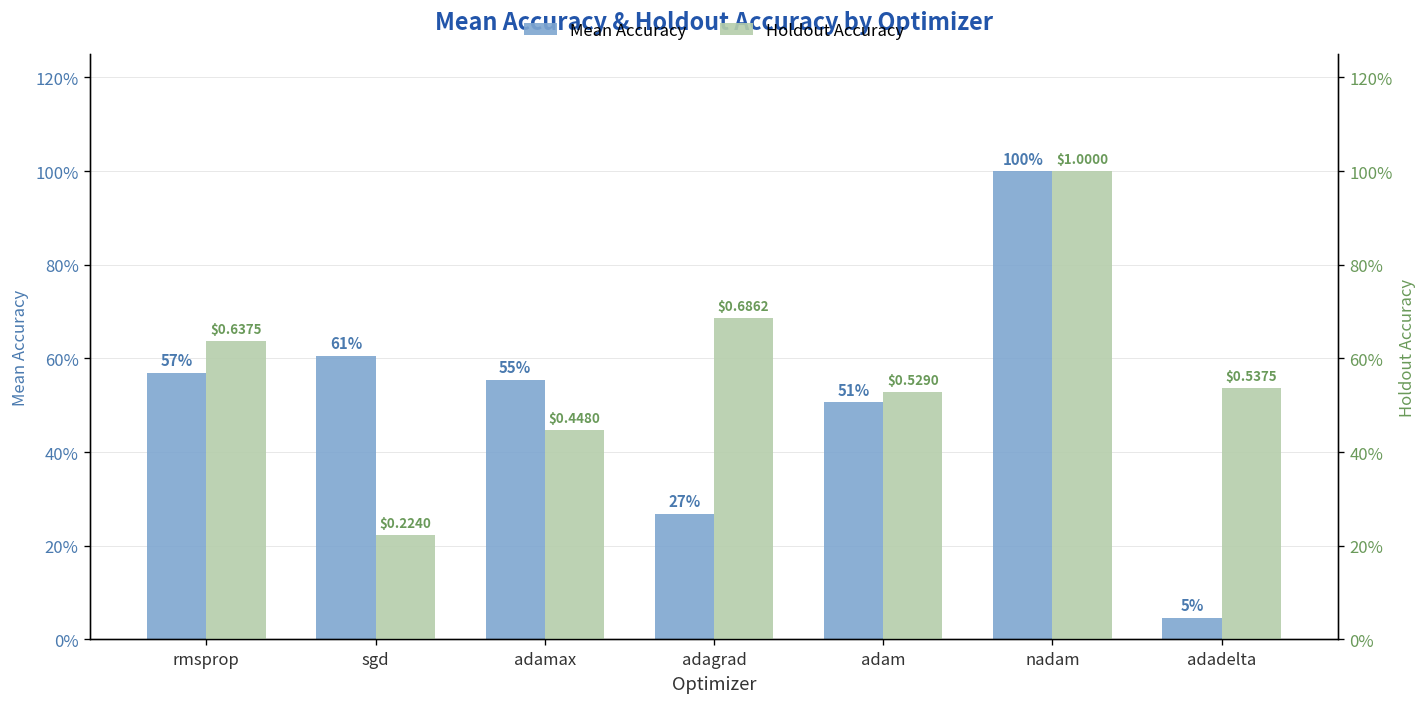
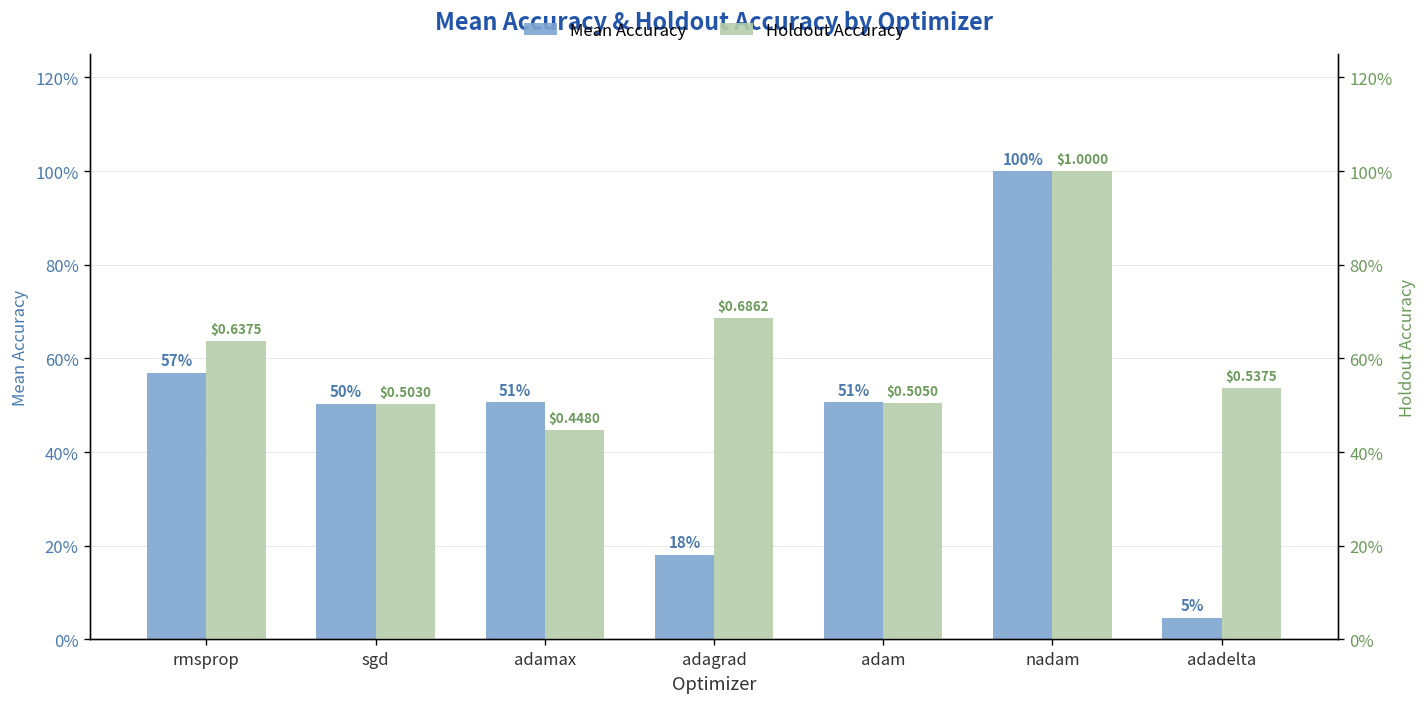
  {
    "Mean Accuracy": {
      "rmsprop": "57%",
-     "sgd": "61%",
-     "adamax": "55%",
-     "adagrad": "27%",
+     "sgd": "50%",
+     "adamax": "51%",
+     "adagrad": "18%",
      "adam": "51%",
      "nadam": "100%",
      "adadelta": "5%"
    },
    "Holdout Accuracy": {
      "rmsprop": "$0.6375",
-     "sgd": "$0.2240",
+     "sgd": "$0.5030",
      "adamax": "$0.4480",
      "adagrad": "$0.6862",
-     "adam": "$0.5290",
+     "adam": "$0.5050",
      "nadam": "$1.0000",
      "adadelta": "$0.5375"
    }
  }
